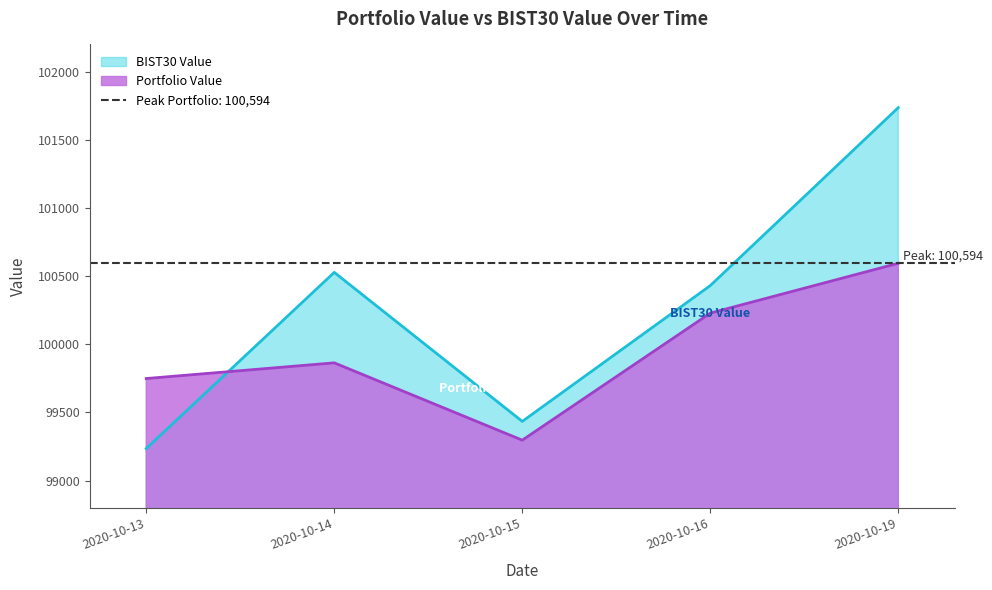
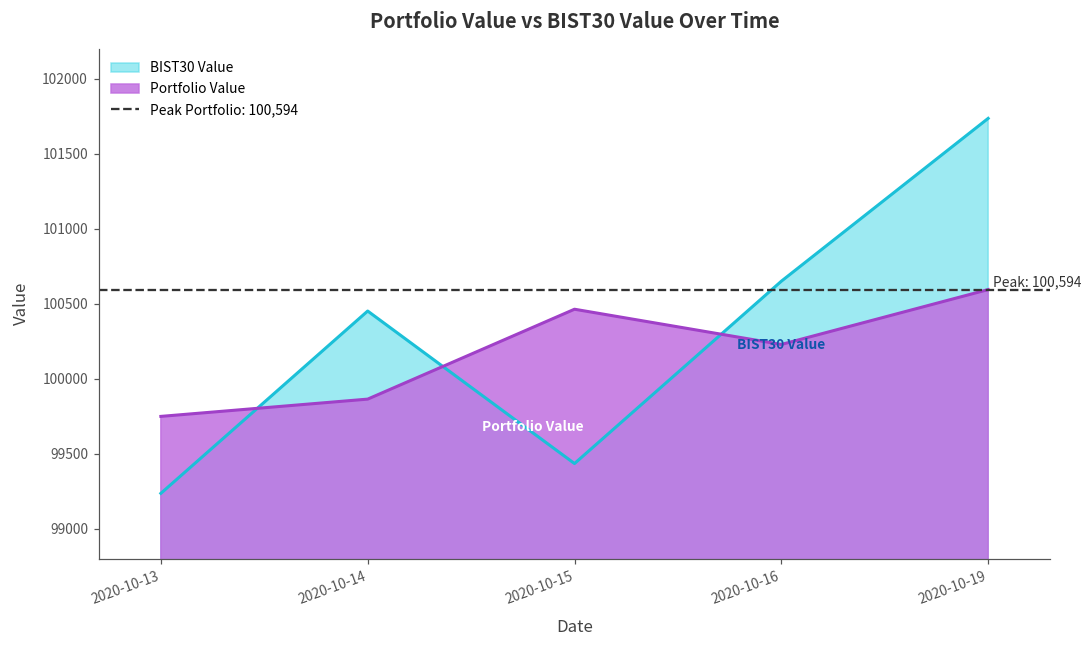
  {
    "BIST30 Value": {
      "2020-10-13": 99240,
-     "2020-10-14": 100530,
+     "2020-10-14": 100450,
      "2020-10-15": 99430,
-     "2020-10-16": 100430,
+     "2020-10-16": 100650,
      "2020-10-19": 101740
    },
    "Portfolio Value": {
      "2020-10-13": 99750,
      "2020-10-14": 99860,
-     "2020-10-15": 99300,
+     "2020-10-15": 100460,
      "2020-10-16": 100230
    }
  }
